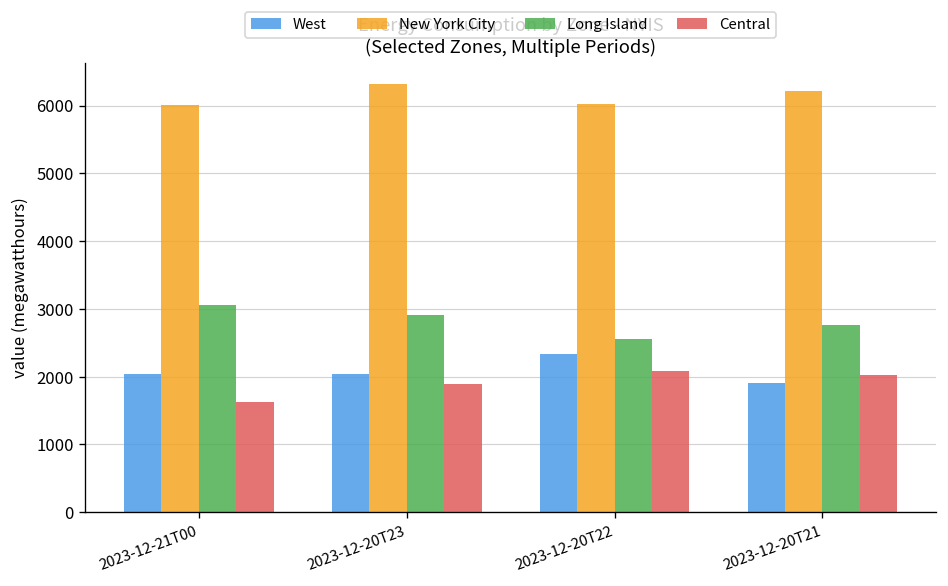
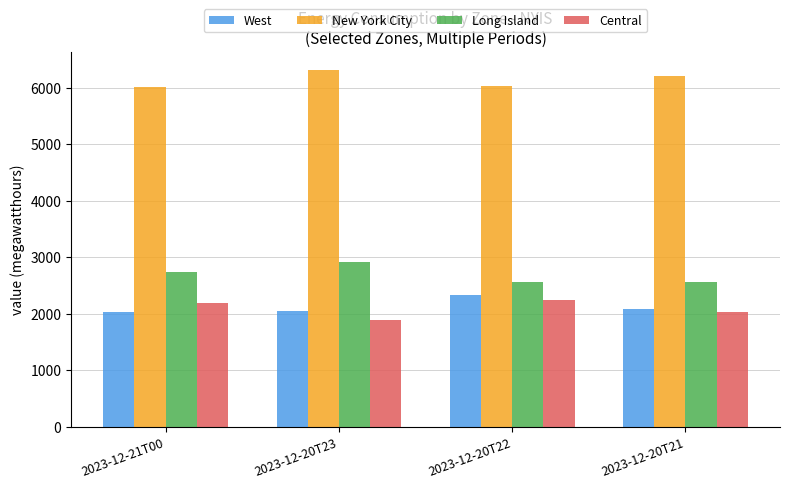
  {
    "West": {
      "2023-12-21T00": 2000,
      "2023-12-20T23": 2000,
      "2023-12-20T22": 2300,
-     "2023-12-20T21": 1900
+     "2023-12-20T21": 2100
    },
    "New York City": {
      "2023-12-21T00": 6000,
      "2023-12-20T23": 6300,
      "2023-12-20T22": 6000,
      "2023-12-20T21": 6200
    },
    "Long Island": {
-     "2023-12-21T00": 3100,
+     "2023-12-21T00": 2700,
      "2023-12-20T23": 2900,
      "2023-12-20T22": 2600,
-     "2023-12-20T21": 2800
+     "2023-12-20T21": 2600
    },
    "Central": {
-     "2023-12-21T00": 1600,
+     "2023-12-21T00": 2200,
      "2023-12-20T23": 1900,
-     "2023-12-20T22": 2100,
+     "2023-12-20T22": 2200,
      "2023-12-20T21": 2000
    }
  }
